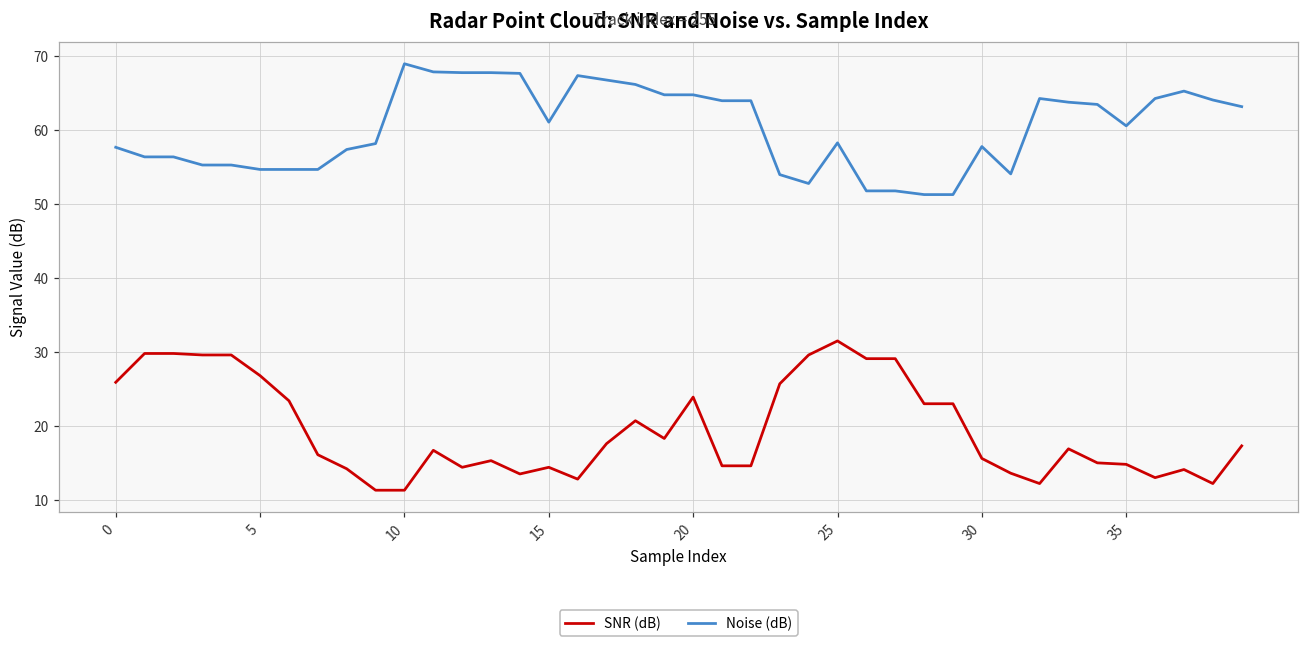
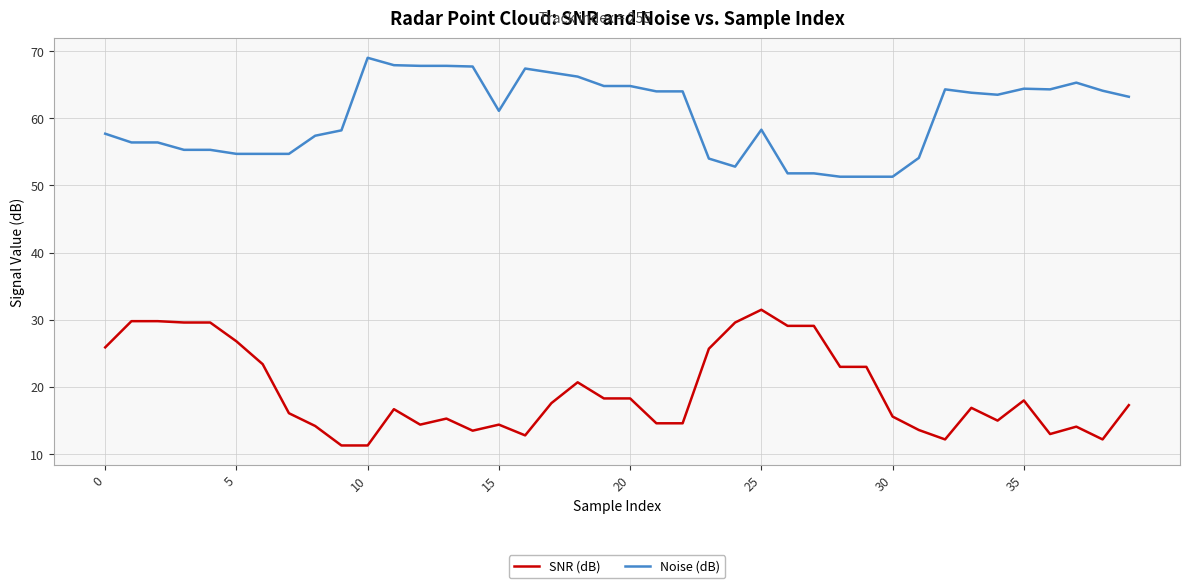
  {
    "SNR (dB)": {
      "0": 26,
      "5": 27,
      "10": 11,
      "15": 14,
-     "20": 24,
+     "20": 18,
      "25": 32,
      "30": 16,
-     "35": 15
+     "35": 18
    },
    "Noise (dB)": {
      "0": 58,
      "5": 55,
      "10": 69,
      "15": 61,
      "20": 65,
      "25": 58,
-     "30": 58,
-     "35": 61
+     "30": 51,
+     "35": 64
    }
  }
